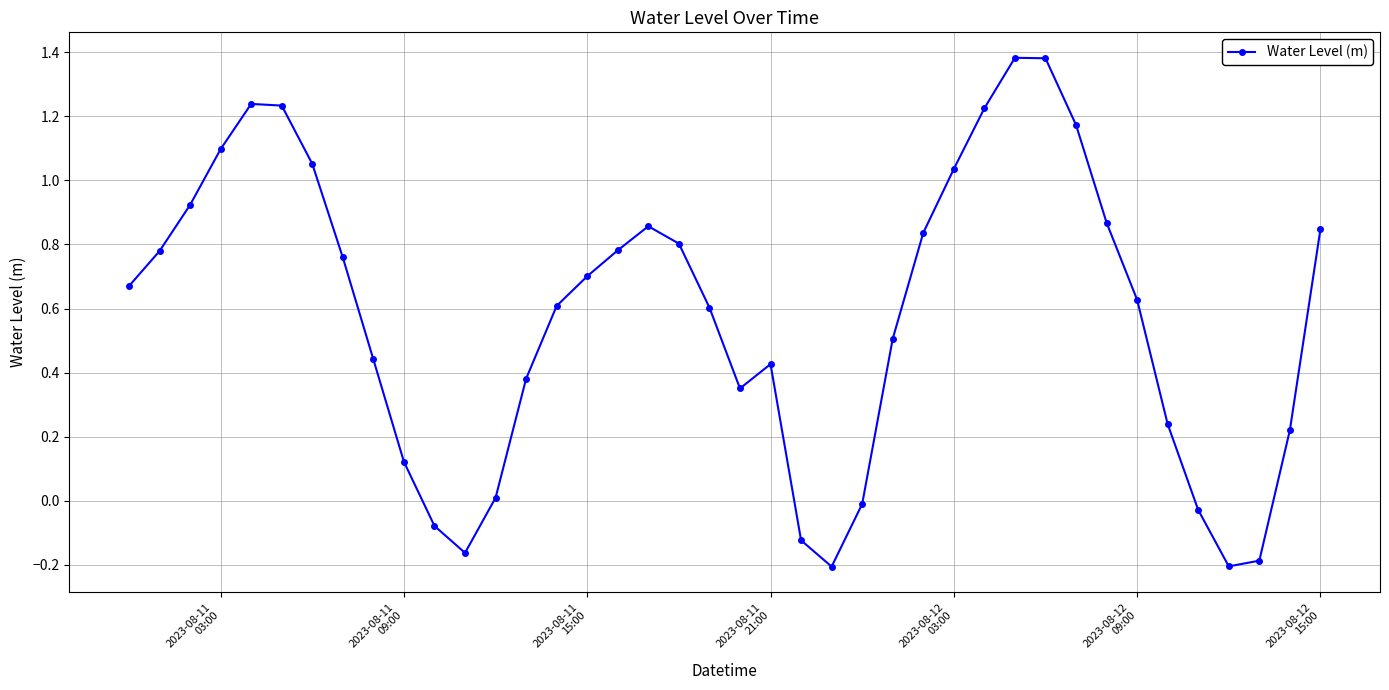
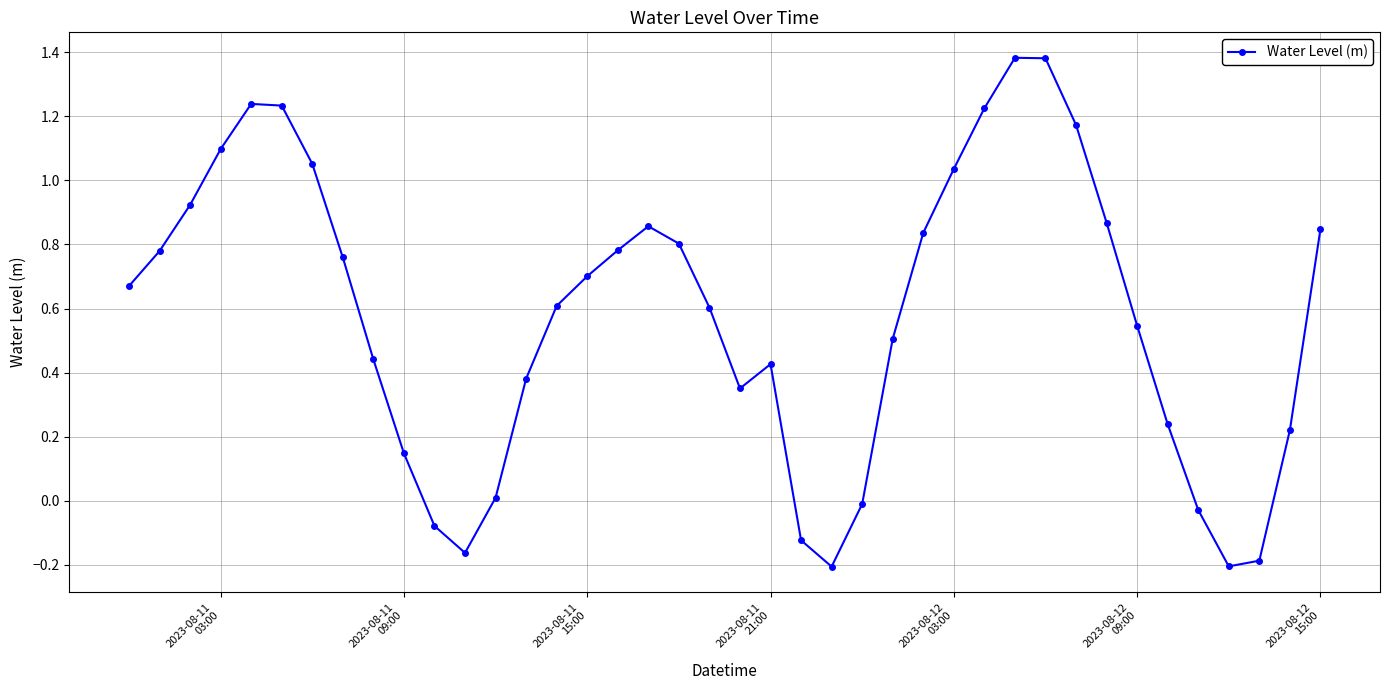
  {
    "2023-08-11 03:00": 1.10,
-   "2023-08-11 09:00": 0.12,
+   "2023-08-11 09:00": 0.15,
    "2023-08-11 15:00": 0.70,
    "2023-08-11 21:00": 0.43,
    "2023-08-12 03:00": 1.04,
-   "2023-08-12 09:00": 0.63,
+   "2023-08-12 09:00": 0.55,
    "2023-08-12 15:00": 0.85
  }
